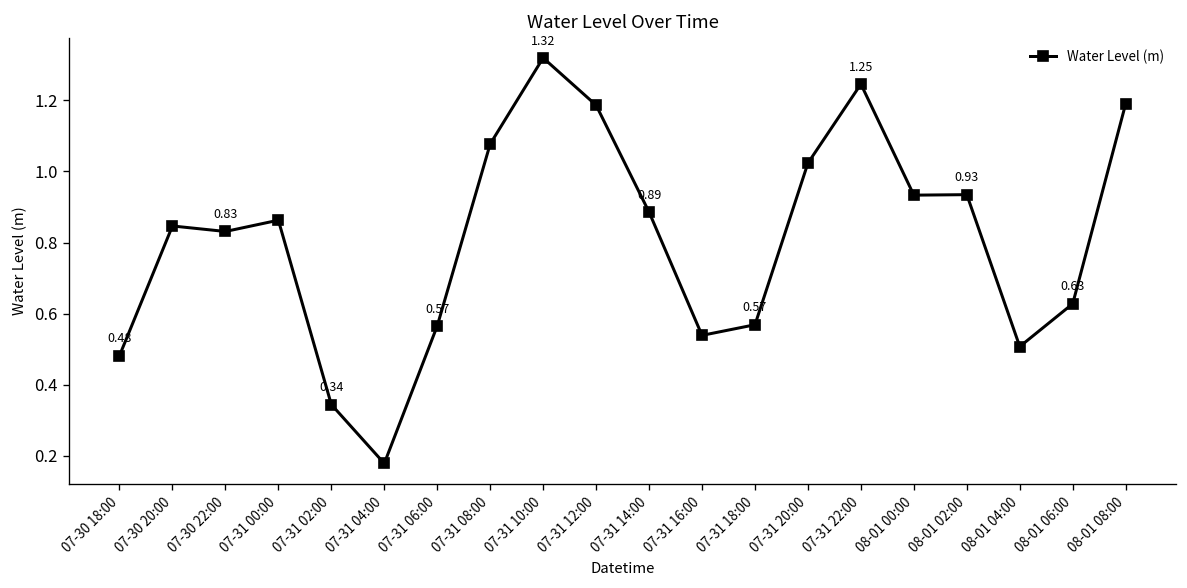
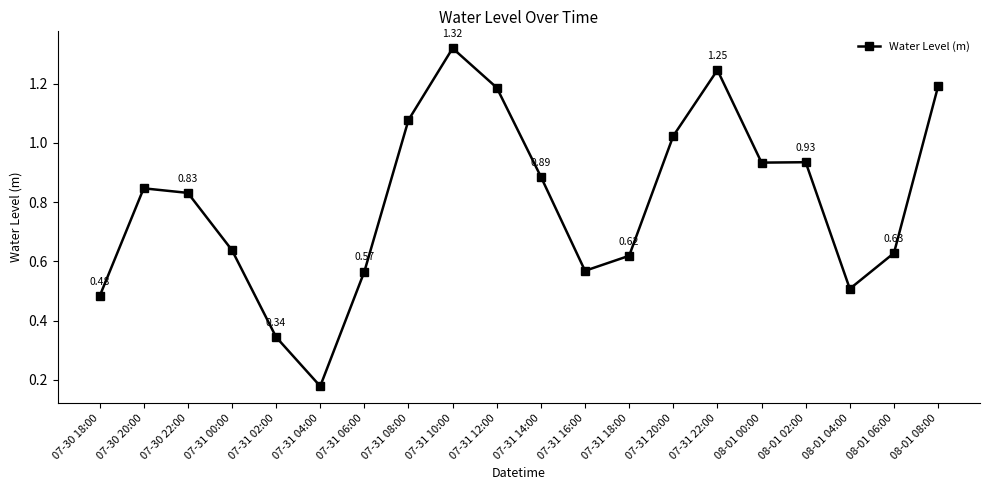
  {
    "07-30 18:00": 0.48,
    "07-30 22:00": 0.83,
-   "07-31 00:00": 0.86,
+   "07-31 00:00": 0.64,
    "07-31 02:00": 0.34,
    "07-31 06:00": 0.57,
    "07-31 10:00": 1.32,
    "07-31 14:00": 0.89,
-   "07-31 16:00": 0.54,
-   "07-31 18:00": 0.57,
+   "07-31 16:00": 0.57,
+   "07-31 18:00": 0.62,
    "07-31 22:00": 1.25,
    "08-01 02:00": 0.93,
    "08-01 06:00": 0.63
  }
